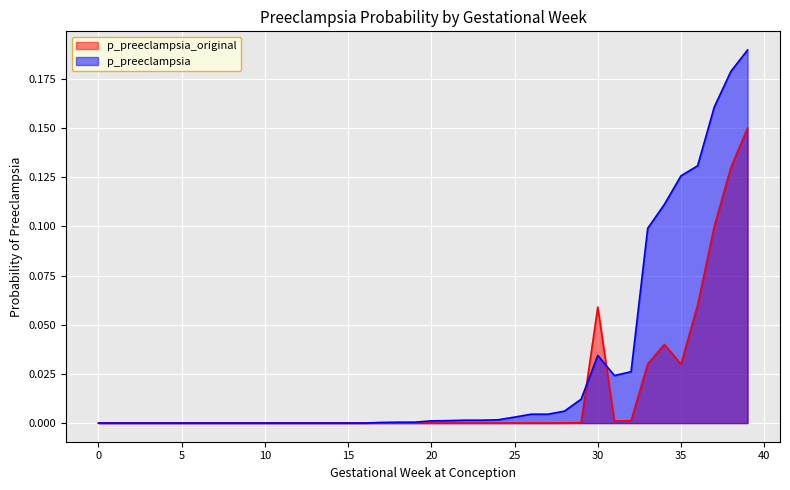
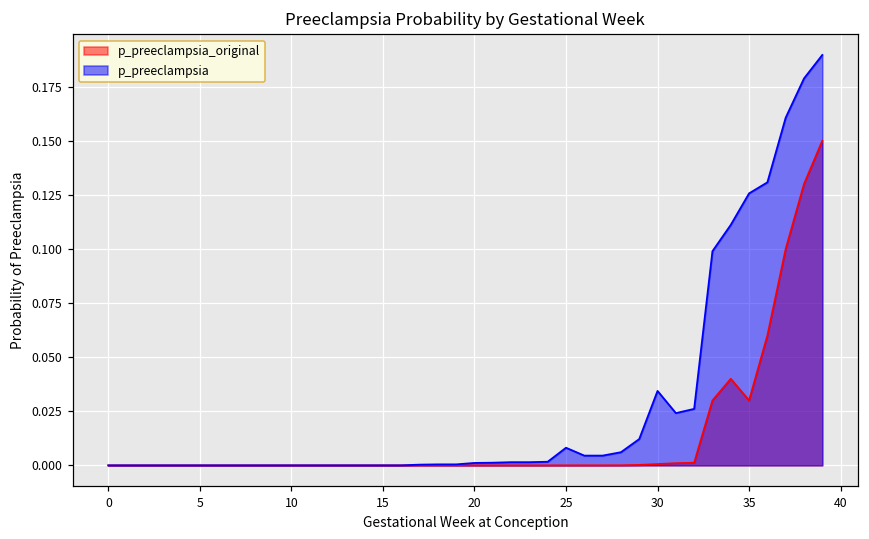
  {
    "p_preeclampsia_original": {
      "25": 0.000,
-     "30": 0.059,
+     "30": 0.001,
      "35": 0.030
    },
    "p_preeclampsia": {
-     "25": 0.003,
+     "25": 0.008,
      "30": 0.034,
      "35": 0.126
    }
  }
